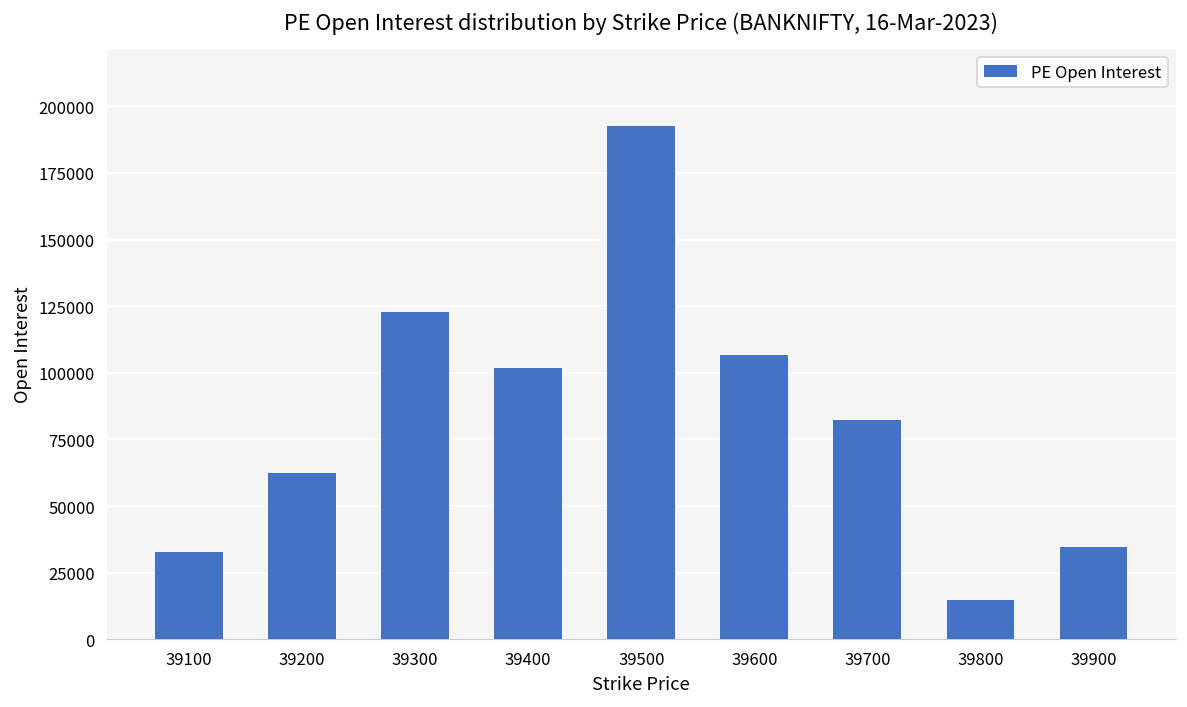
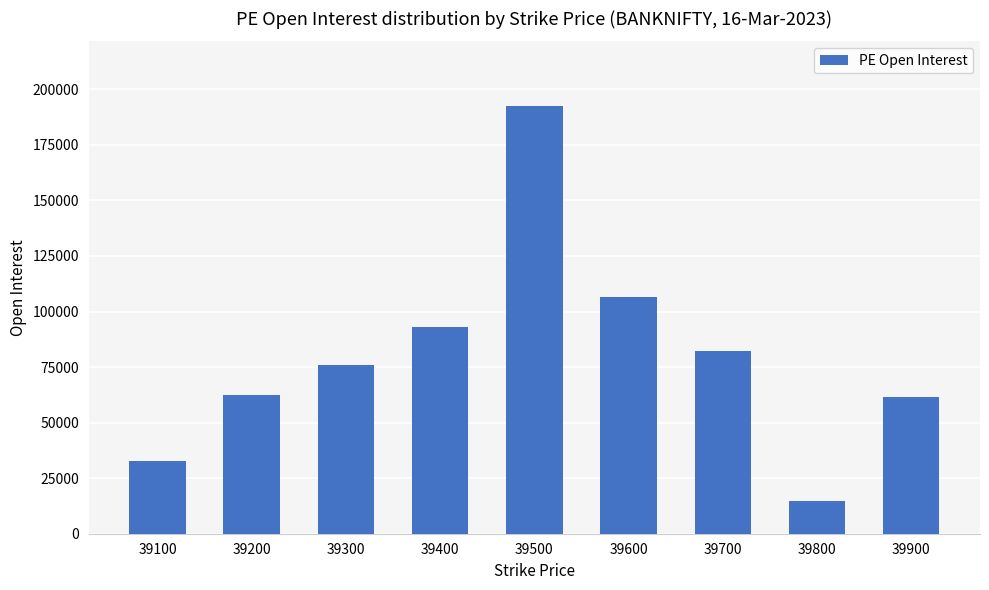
  {
    "39100": 33000,
    "39200": 63000,
-   "39300": 123000,
-   "39400": 102000,
+   "39300": 76000,
+   "39400": 93000,
    "39500": 193000,
    "39600": 107000,
    "39700": 82000,
    "39800": 15000,
-   "39900": 35000
+   "39900": 61000
  }
